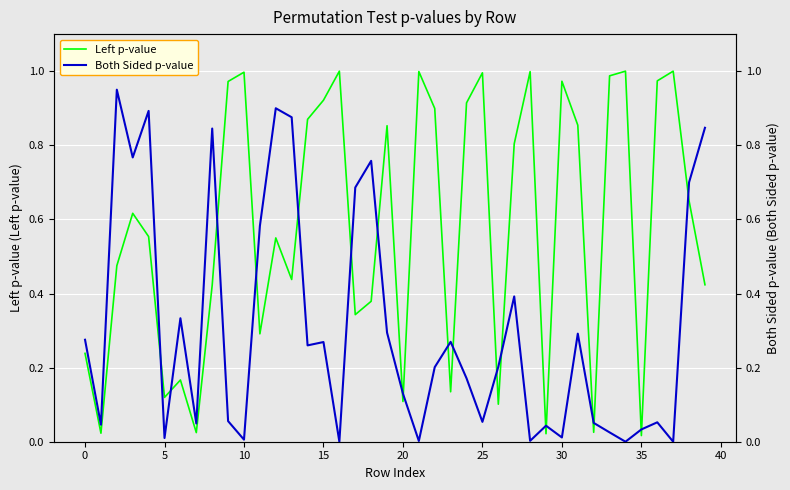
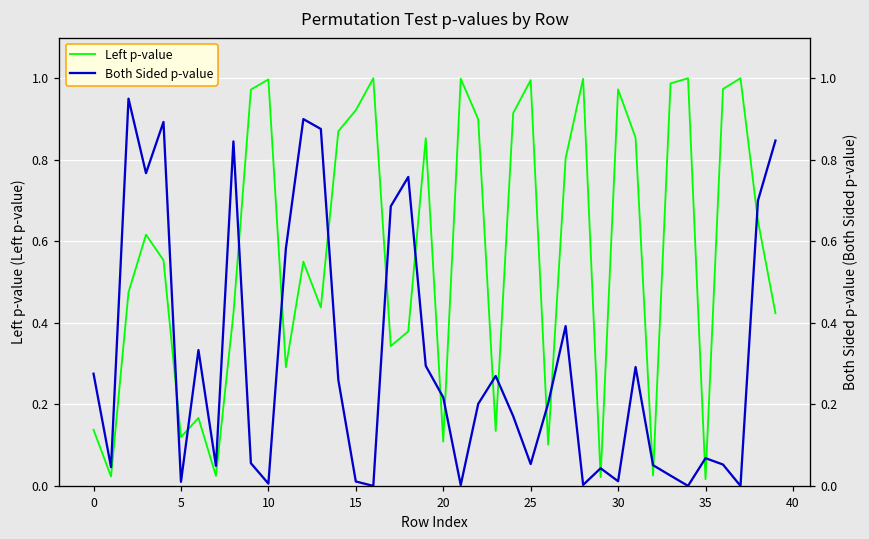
  {
    "Left p-value": {
-     "0": 0.24,
+     "0": 0.14,
      "5": 0.12,
      "10": 1.00,
      "15": 0.92,
      "20": 0.11,
      "25": 1.00,
      "30": 0.97,
      "35": 0.02
    },
    "Both Sided p-value": {
      "0": 0.28,
      "5": 0.01,
      "10": 0.01,
-     "15": 0.27,
-     "20": 0.13,
+     "15": 0.01,
+     "20": 0.22,
      "25": 0.05,
      "30": 0.01,
-     "35": 0.03
+     "35": 0.07
    }
  }
